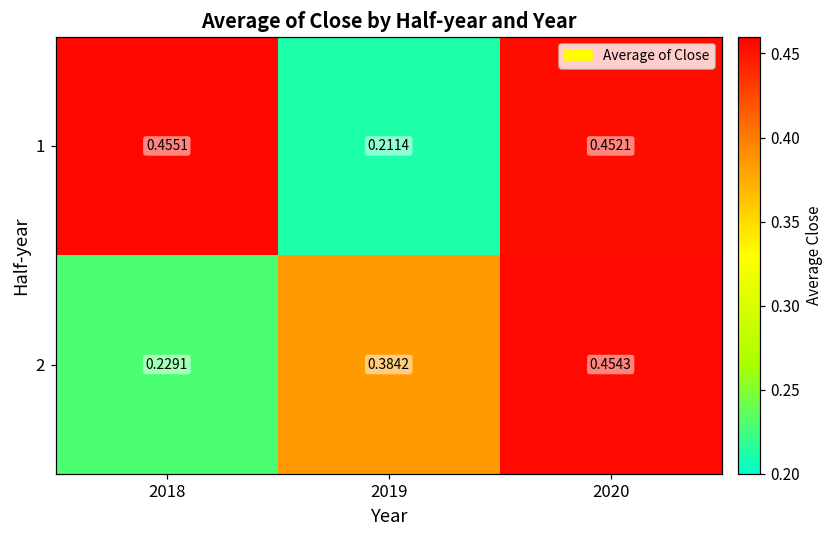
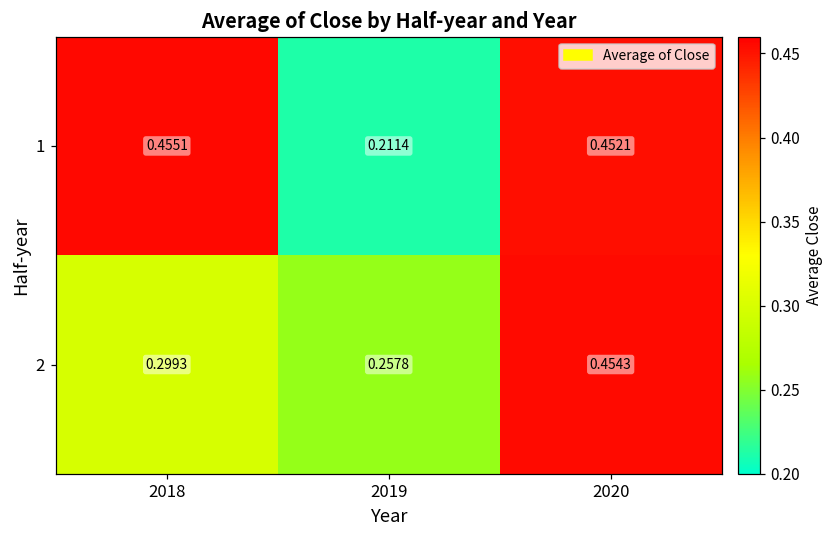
  {
    "2": {
-     "2018": 0.2291,
-     "2019": 0.3842
+     "2018": 0.2993,
+     "2019": 0.2578
    }
  }
